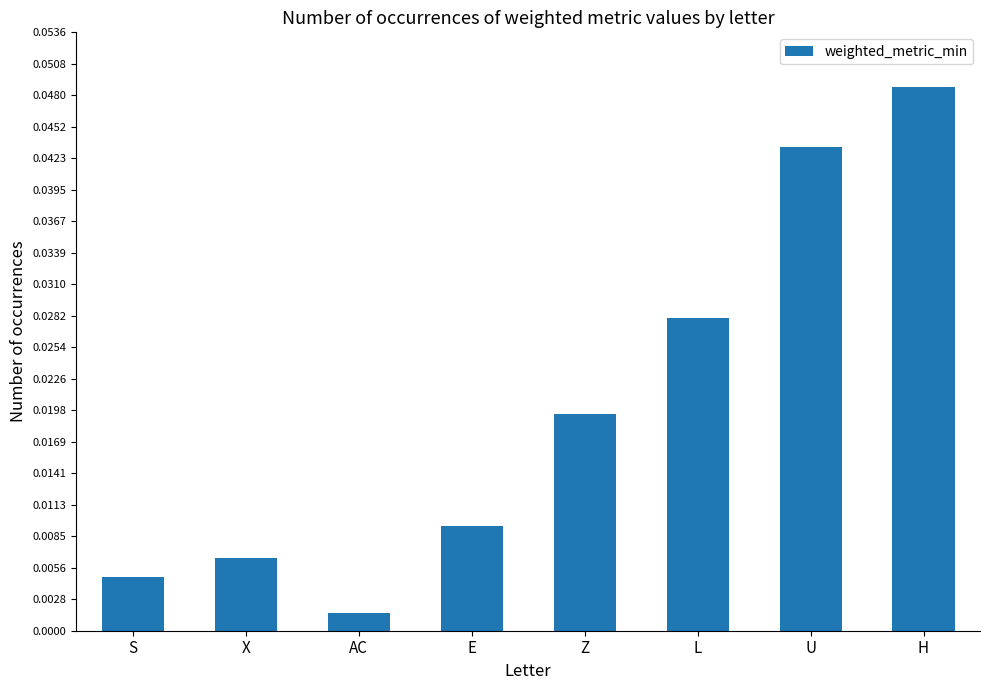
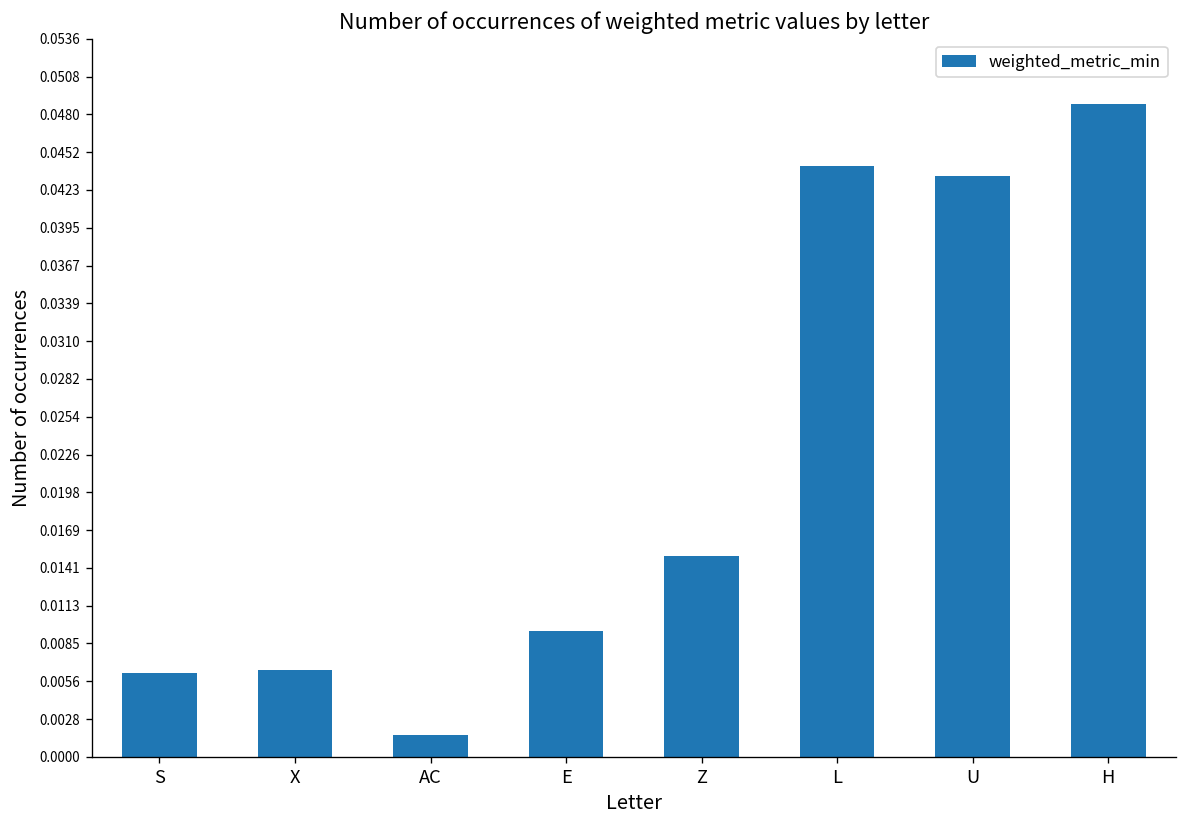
  {
-   "S": 0.0048,
+   "S": 0.0063,
    "X": 0.0065,
    "AC": 0.0016,
    "E": 0.0094,
-   "Z": 0.0194,
-   "L": 0.0280,
+   "Z": 0.0150,
+   "L": 0.0441,
    "U": 0.0434,
    "H": 0.0487
  }
